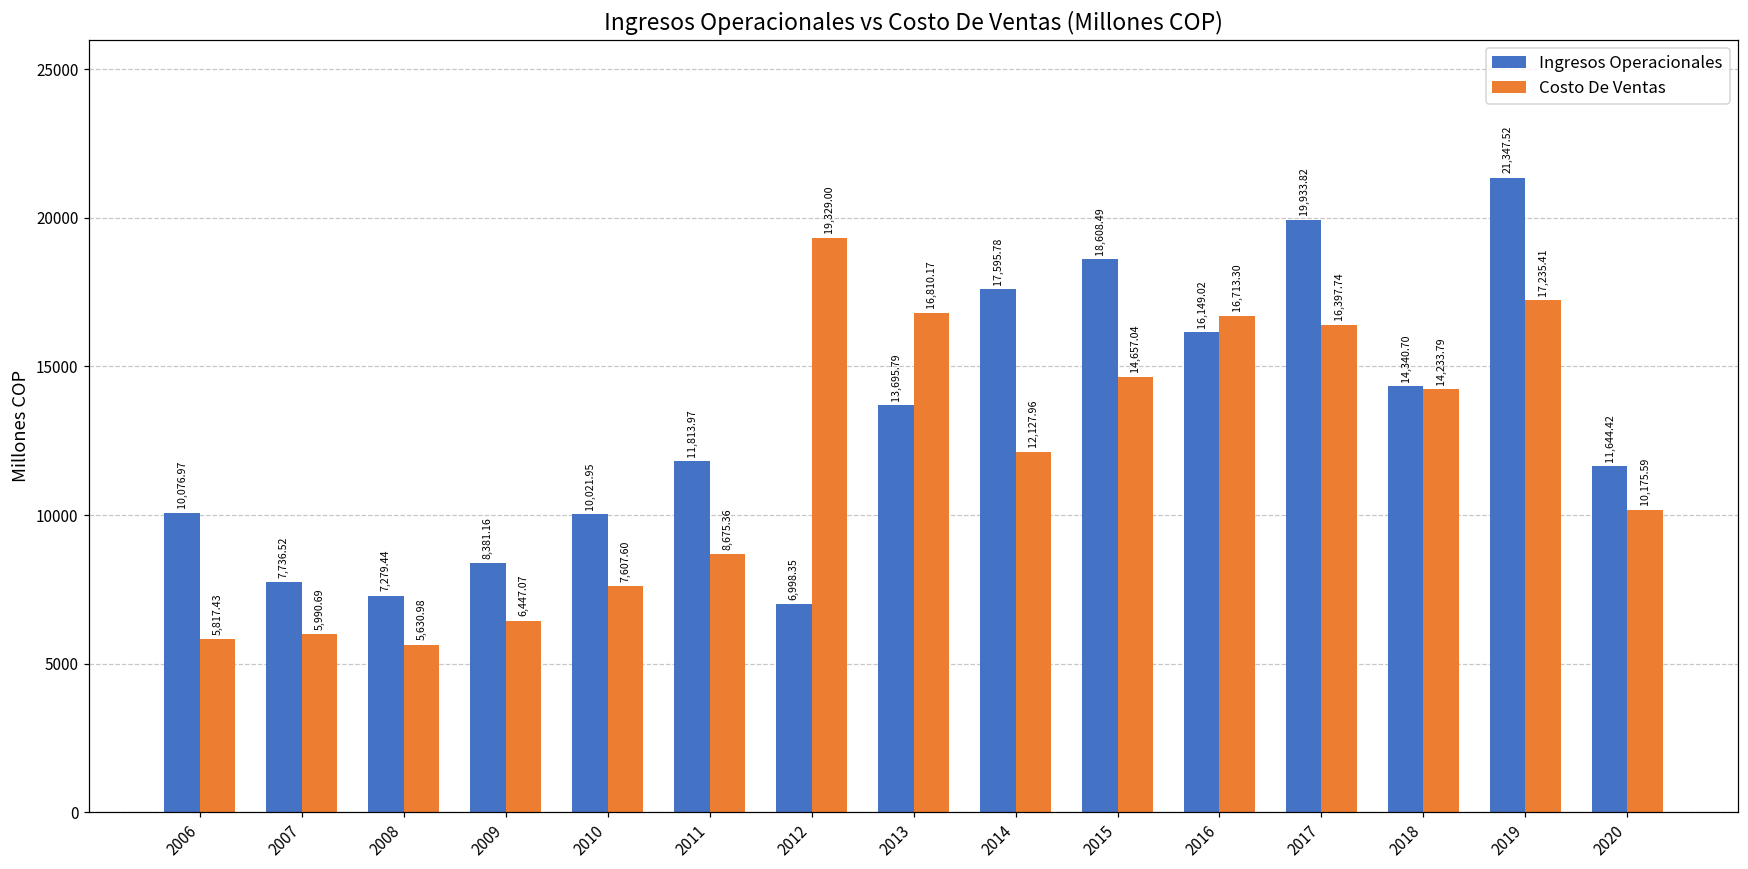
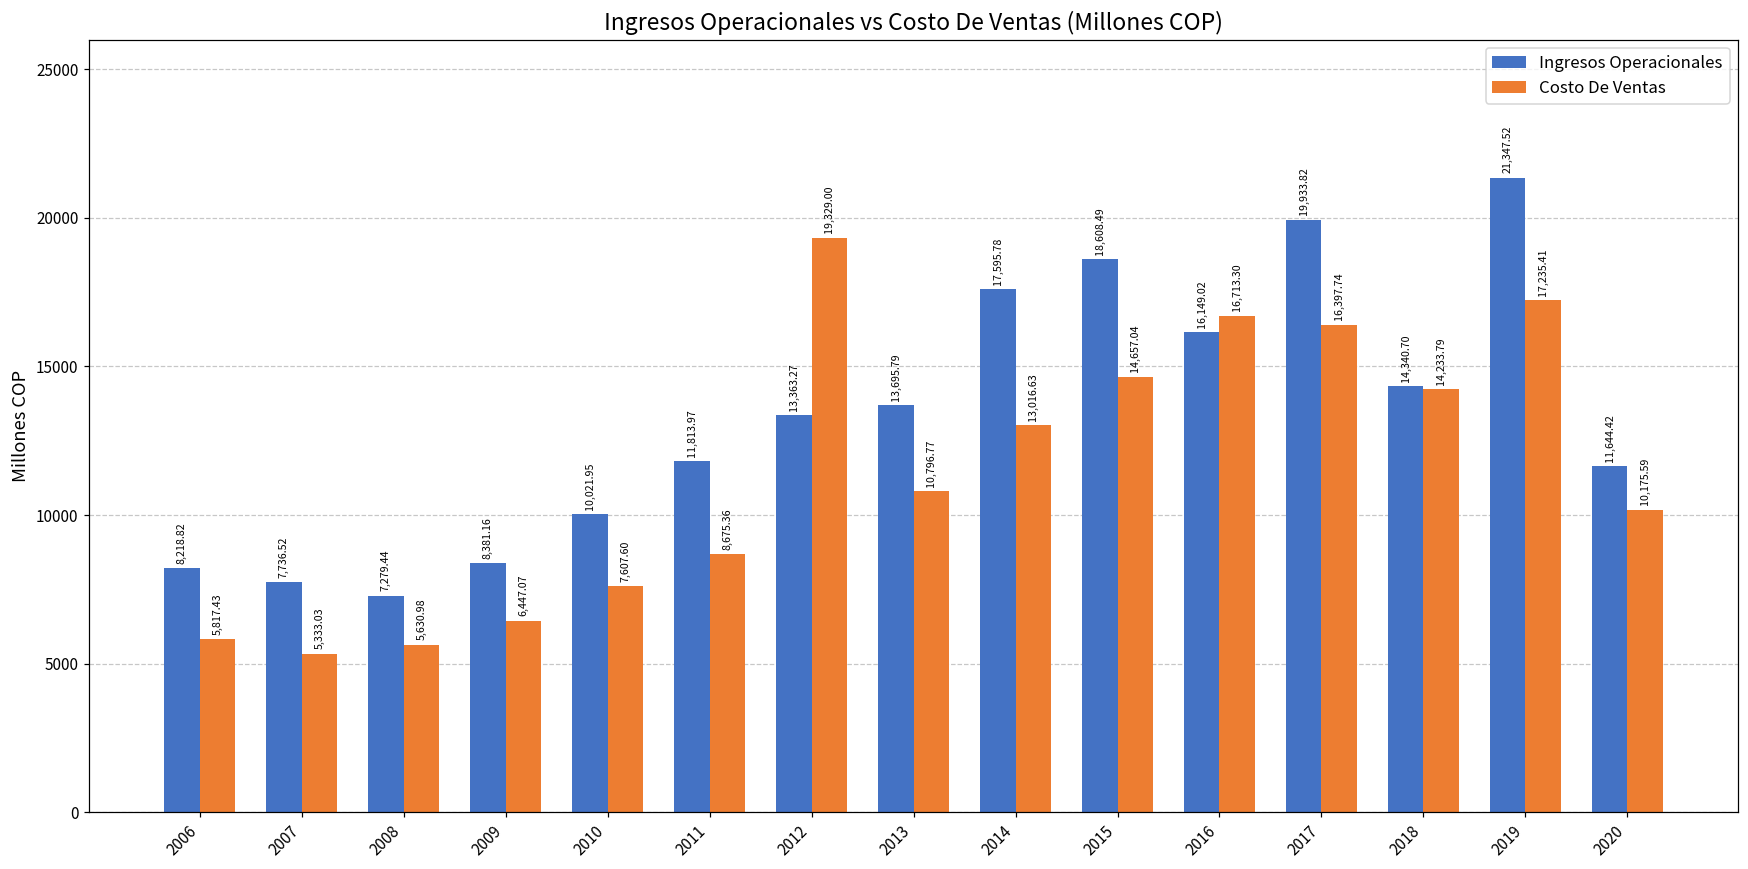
  {
    "Ingresos Operacionales": {
-     "2006": "10,076.97",
+     "2006": "8,218.82",
      "2007": "7,736.52",
      "2008": "7,279.44",
      "2009": "8,381.16",
      "2010": "10,021.95",
      "2011": "11,813.97",
-     "2012": "6,998.35",
+     "2012": "13,363.27",
      "2013": "13,695.79",
      "2014": "17,595.78",
      "2015": "18,608.49",
      "2016": "16,149.02",
      "2017": "19,933.82",
      "2018": "14,340.70",
      "2019": "21,347.52",
      "2020": "11,644.42"
    },
    "Costo De Ventas": {
      "2006": "5,817.43",
-     "2007": "5,990.69",
+     "2007": "5,333.03",
      "2008": "5,630.98",
      "2009": "6,447.07",
      "2010": "7,607.60",
      "2011": "8,675.36",
      "2012": "19,329.00",
-     "2013": "16,810.17",
-     "2014": "12,127.96",
+     "2013": "10,796.77",
+     "2014": "13,016.63",
      "2015": "14,657.04",
      "2016": "16,713.30",
      "2017": "16,397.74",
      "2018": "14,233.79",
      "2019": "17,235.41",
      "2020": "10,175.59"
    }
  }
